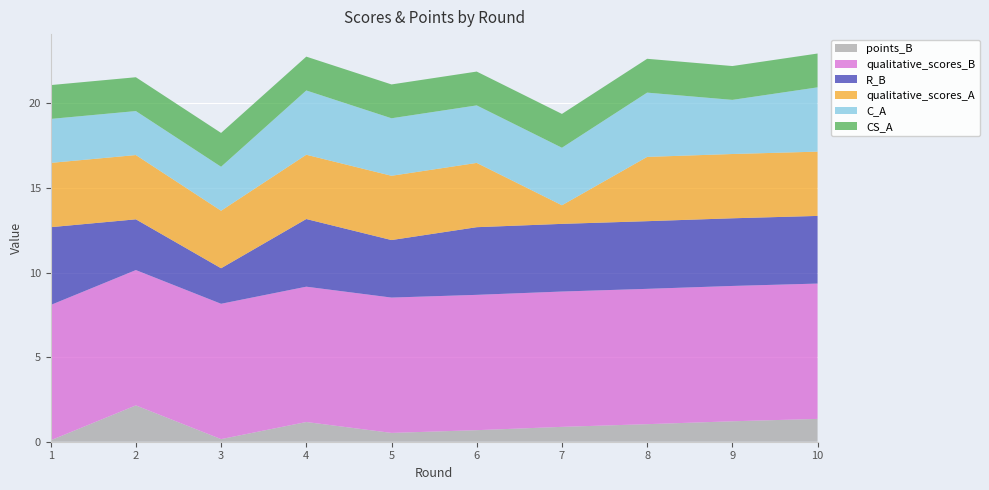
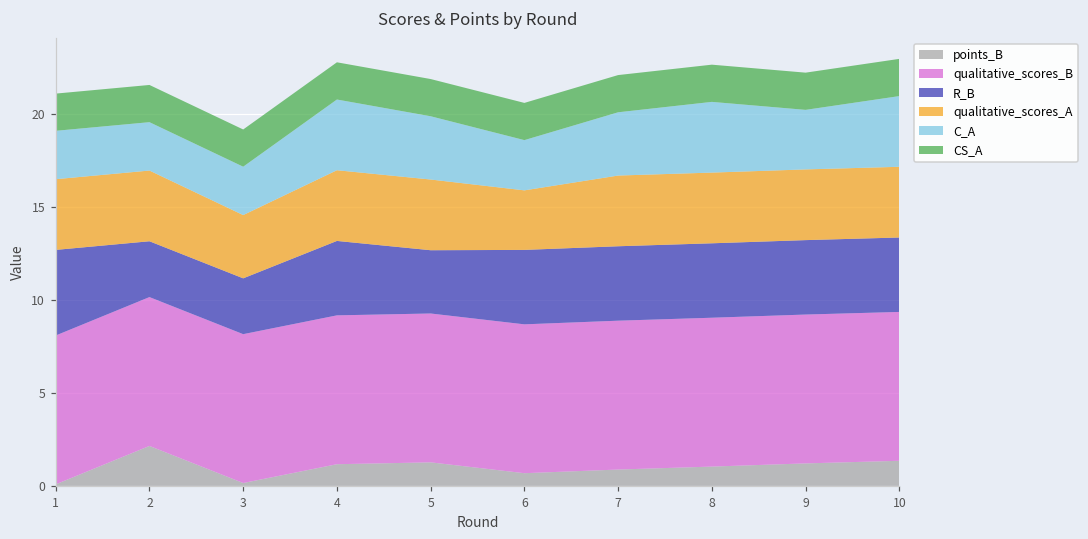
  {
    "points_B": {
      "2": 2.1,
      "3": 0.2,
      "4": 1.2,
-     "5": 0.5,
+     "5": 1.3,
      "6": 0.7,
      "7": 0.9,
      "8": 1.0,
      "9": 1.2,
      "10": 1.3
    },
    "qualitative_scores_B": {
      "1": 8.0,
      "2": 8.0,
      "3": 8.0,
      "4": 8.0,
      "5": 8.0,
      "6": 8.0,
      "7": 8.0,
      "8": 8.0,
      "9": 8.0,
      "10": 8.0
    },
    "R_B": {
      "1": 4.6,
      "2": 3.0,
-     "3": 2.1,
+     "3": 3.0,
      "4": 4.0,
      "5": 3.4,
      "6": 4.0,
      "7": 4.0,
      "8": 4.0,
      "9": 4.0,
      "10": 4.0
    },
    "qualitative_scores_A": {
      "1": 3.8,
      "2": 3.8,
      "3": 3.4,
      "4": 3.8,
      "5": 3.8,
-     "6": 3.8,
-     "7": 1.1,
+     "6": 3.2,
+     "7": 3.8,
      "8": 3.8,
      "9": 3.8,
      "10": 3.8
    },
    "C_A": {
      "1": 2.6,
      "2": 2.6,
      "3": 2.6,
      "4": 3.8,
      "5": 3.4,
-     "6": 3.4,
+     "6": 2.7,
      "7": 3.4,
      "8": 3.8,
      "9": 3.2,
      "10": 3.8
    },
    "CS_A": {
      "1": 2.0,
      "2": 2.0,
      "3": 2.0,
      "4": 2.0,
      "5": 2.0,
      "6": 2.0,
      "7": 2.0,
      "8": 2.0,
      "9": 2.0,
      "10": 2.0
    }
  }
